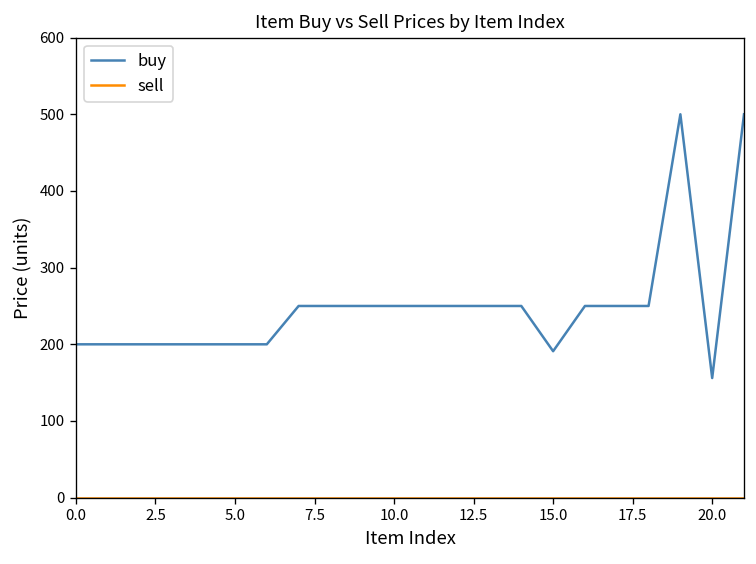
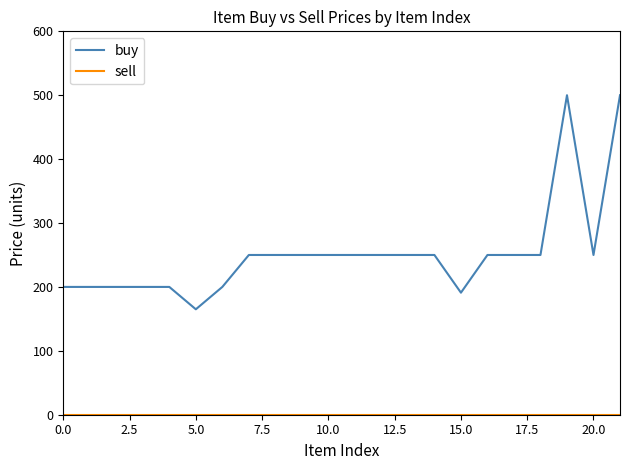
  {
    "buy": {
      "0.0": 200,
-     "5.0": 200,
+     "5.0": 170,
      "10.0": 250,
      "15.0": 190,
-     "20.0": 160
+     "20.0": 250
    },
    "sell": {
      "0.0": 0,
      "5.0": 0,
      "10.0": 0,
      "15.0": 0,
      "20.0": 0
    }
  }
